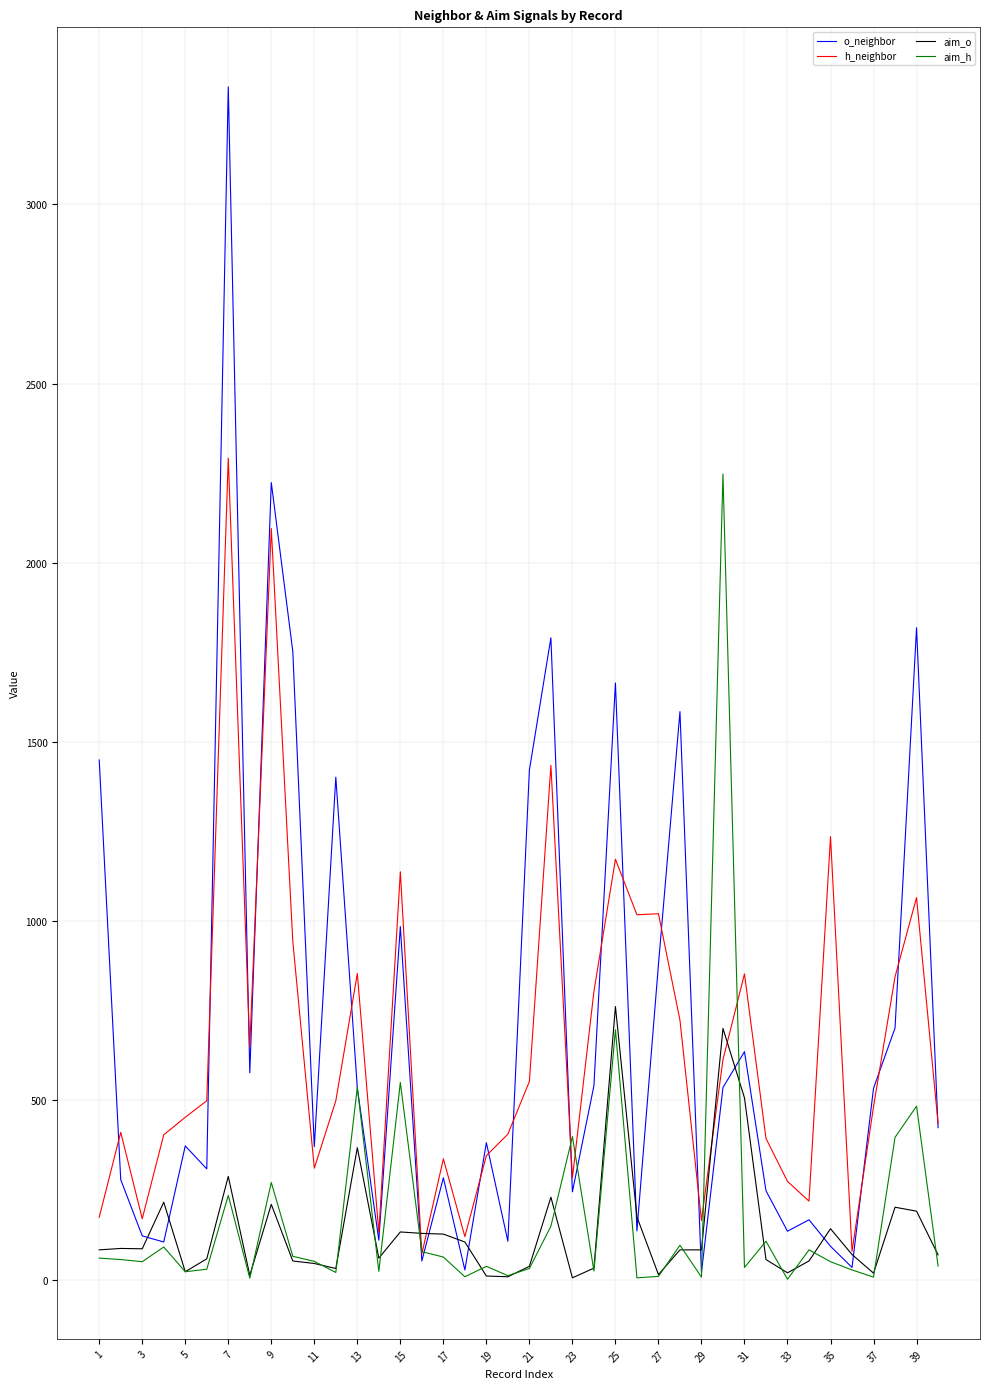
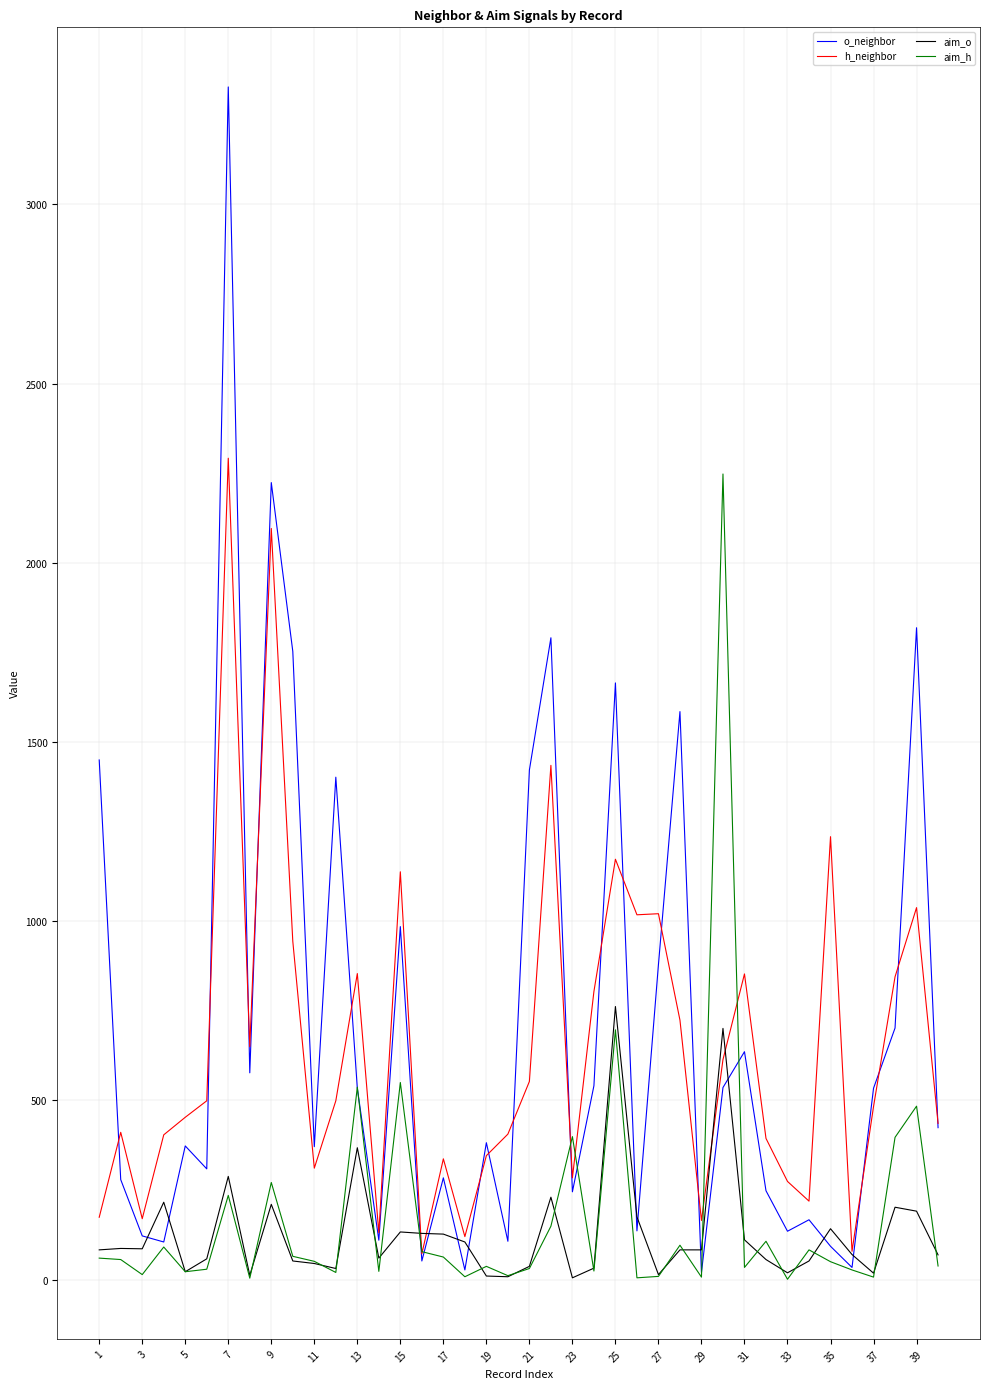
  {
    "o_neighbor": {
      "1": 1450,
      "3": 120,
      "5": 370,
      "7": 3330,
      "9": 2220,
      "11": 370,
      "15": 990,
      "17": 280,
      "19": 380,
      "21": 1420,
      "23": 250,
      "25": 1670,
      "27": 880,
      "29": 20,
      "31": 640,
      "33": 140,
      "35": 90,
      "37": 530,
      "39": 1820
    },
    "h_neighbor": {
      "1": 170,
      "3": 170,
      "5": 450,
      "7": 2290,
      "9": 2100,
      "11": 310,
      "13": 850,
      "15": 1140,
      "17": 340,
      "19": 350,
      "21": 550,
      "23": 280,
      "25": 1170,
      "27": 1020,
      "29": 170,
      "31": 850,
      "33": 270,
      "35": 1240,
      "37": 480,
-     "39": 1070
+     "39": 1040
    },
    "aim_o": {
      "1": 80,
      "3": 90,
      "7": 290,
      "9": 210,
      "13": 370,
      "15": 130,
      "17": 130,
      "19": 10,
      "23": 10,
      "25": 760,
      "29": 80,
-     "31": 510,
+     "31": 110,
      "33": 20,
      "35": 140,
      "37": 20,
      "39": 190
    },
    "aim_h": {
      "1": 60,
-     "3": 50,
+     "3": 10,
      "7": 240,
      "9": 270,
      "15": 550,
      "17": 60,
      "19": 40,
      "23": 400,
      "25": 700,
      "29": 10,
      "31": 30,
      "33": 0,
      "35": 50,
      "37": 10,
      "39": 480
    }
  }
